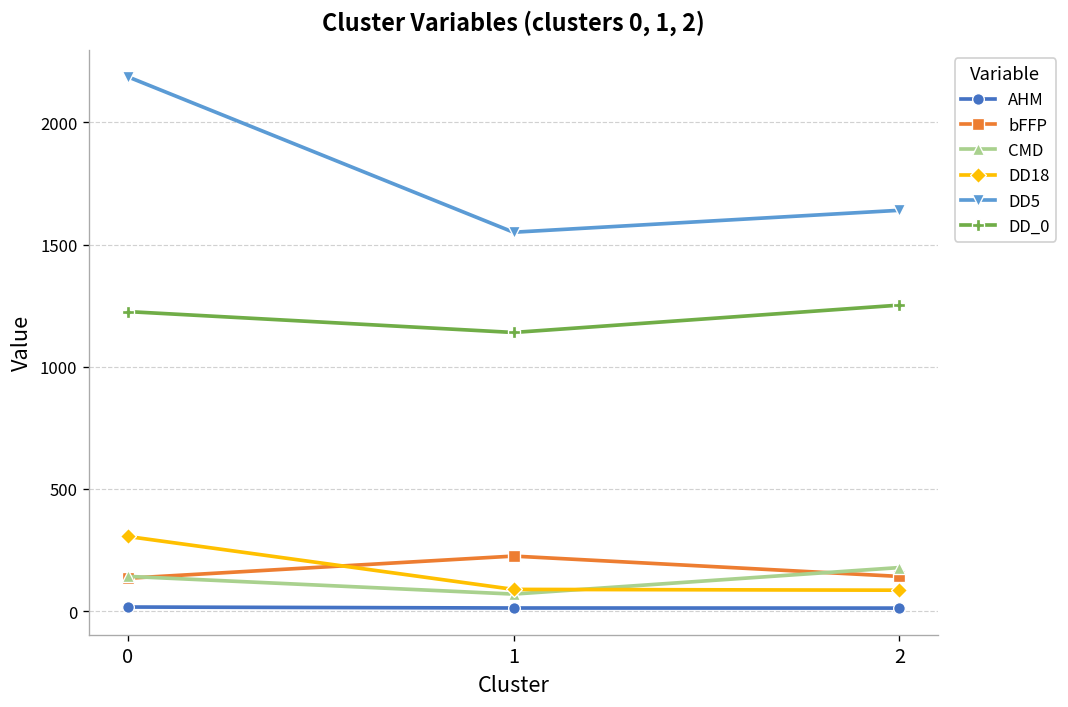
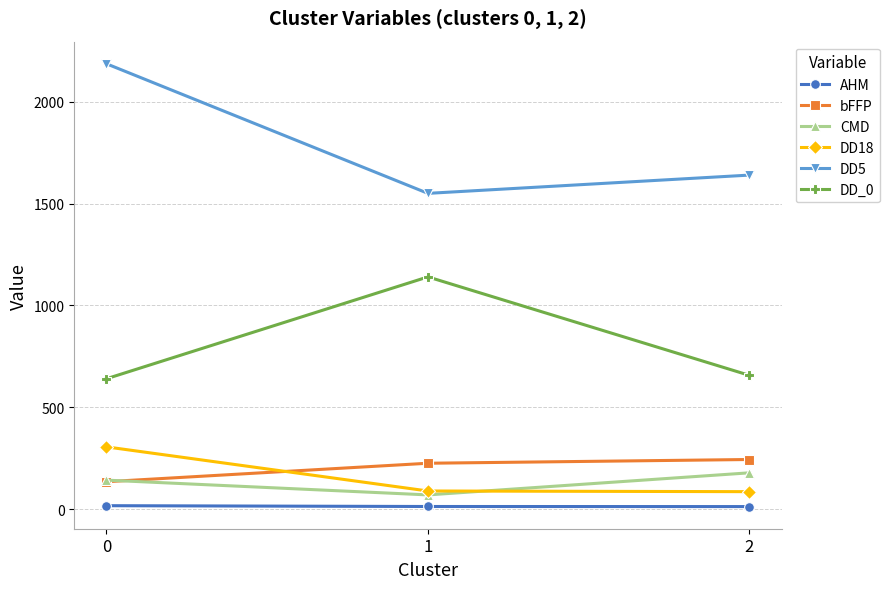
  {
    "bFFP": {
      "1": 230,
-     "2": 140
+     "2": 240
    },
    "CMD": {
      "1": 70,
      "2": 180
    },
    "DD18": {
      "0": 310,
      "1": 90,
      "2": 90
    },
    "DD_0": {
-     "0": 1230,
+     "0": 640,
      "1": 1140,
-     "2": 1250
+     "2": 660
    }
  }
